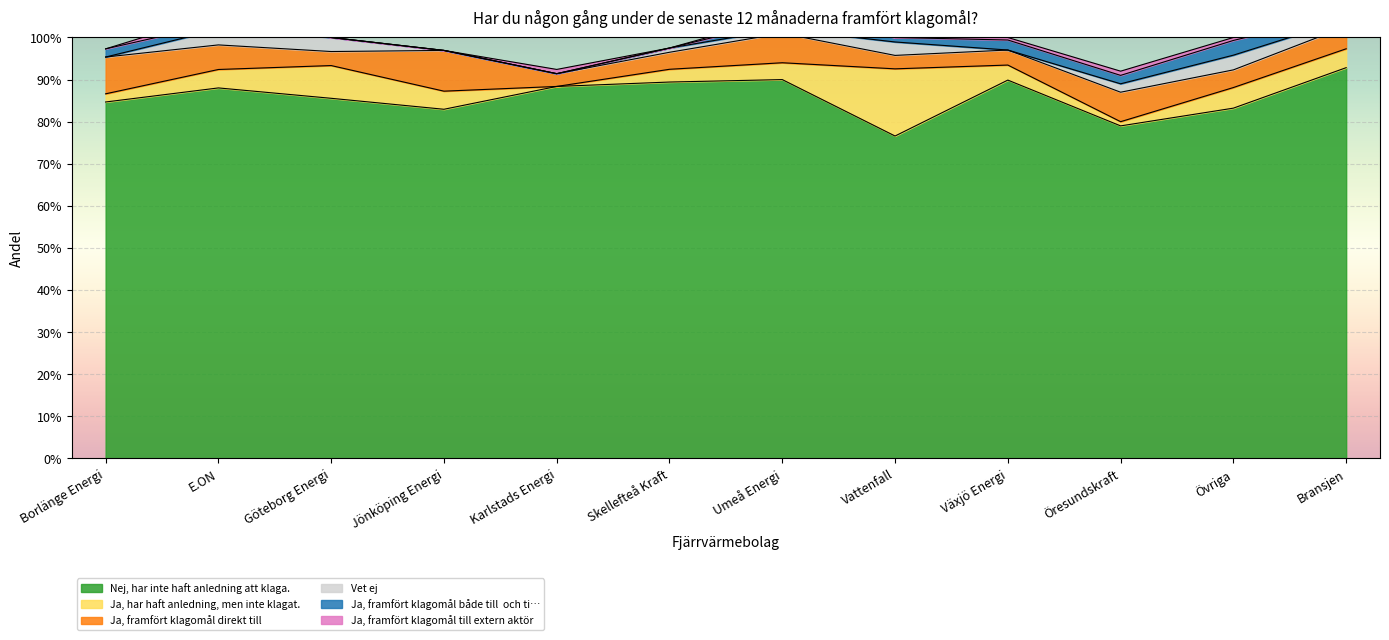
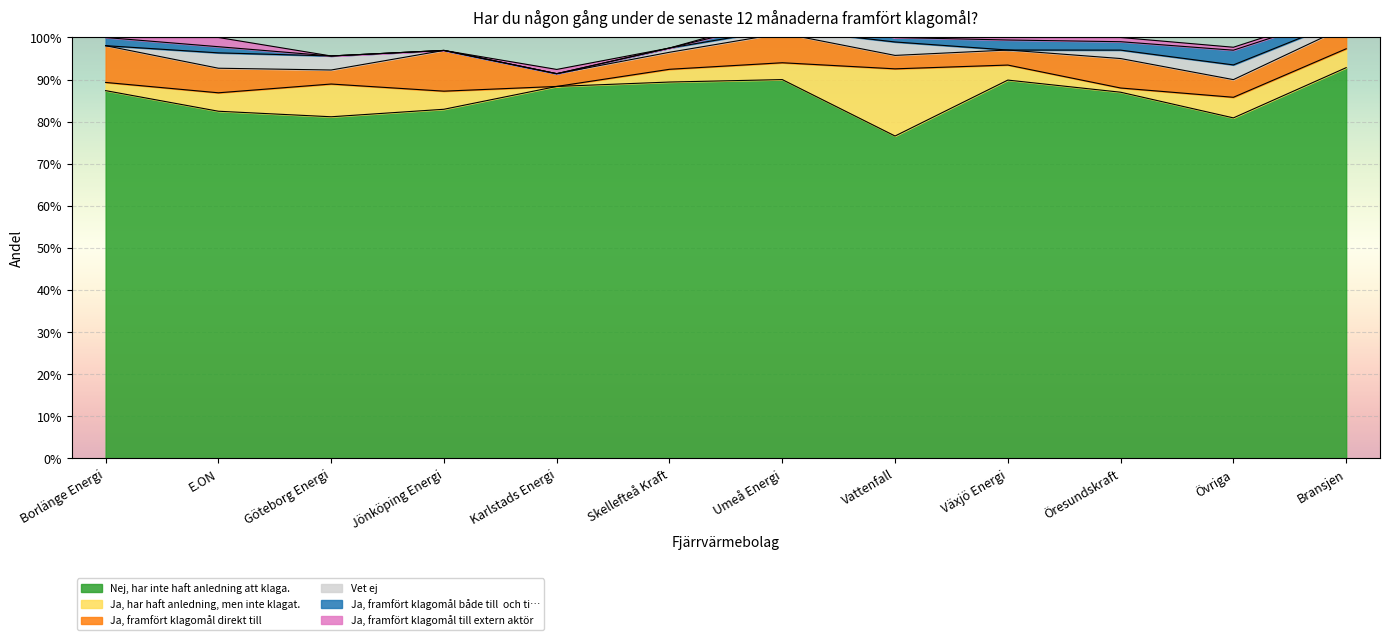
  {
    "Nej, har inte haft anledning att klaga.": {
-     "Borlänge Energi": "85%",
-     "E.ON": "88%",
-     "Göteborg Energi": "86%",
+     "Borlänge Energi": "87%",
+     "E.ON": "82%",
+     "Göteborg Energi": "81%",
      "Jönköping Energi": "83%",
      "Skellefteå Kraft": "89%",
      "Umeå Energi": "90%",
      "Vattenfall": "77%",
      "Växjö Energi": "90%",
-     "Öresundskraft": "79%",
-     "Övriga": "83%",
+     "Öresundskraft": "87%",
+     "Övriga": "81%",
      "Bransjen": "93%"
    },
    "Ja, har haft anledning, men inte klagat.": {
      "Borlänge Energi": "2%",
      "E.ON": "4%",
      "Göteborg Energi": "8%",
      "Jönköping Energi": "4%",
      "Skellefteå Kraft": "3%",
      "Umeå Energi": "4%",
      "Vattenfall": "16%",
      "Växjö Energi": "4%",
      "Öresundskraft": "1%",
      "Övriga": "5%",
      "Bransjen": "4%"
    },
    "Ja, framfört klagomål direkt till": {
      "E.ON": "6%",
      "Göteborg Energi": "3%",
      "Skellefteå Kraft": "4%",
      "Vattenfall": "3%",
      "Öresundskraft": "7%",
      "Övriga": "4%"
    },
    "Vet ej": {
      "Vattenfall": "3%",
      "Öresundskraft": "2%",
      "Övriga": "3%"
    },
    "Ja, framfört klagomål både till och ti…": {
      "Öresundskraft": "2%",
      "Övriga": "3%"
    },
    "Ja, framfört klagomål till extern aktör": {
      "Karlstads Energi": "1%",
      "Öresundskraft": "1%",
      "Övriga": "1%"
    }
  }
